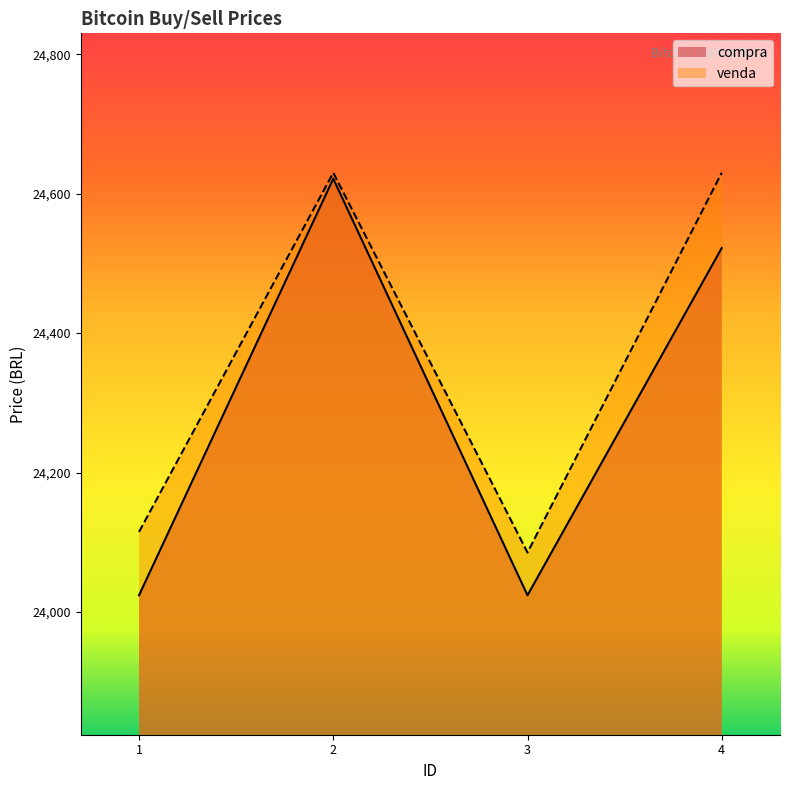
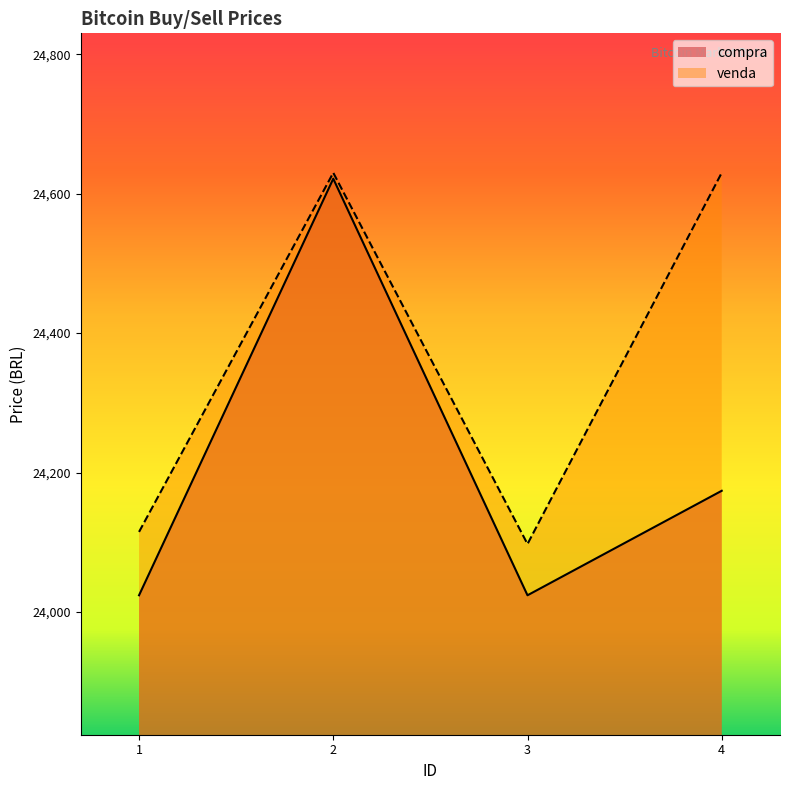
  {
    "compra": {
      "1": "24,020",
      "2": "24,620",
      "3": "24,020",
-     "4": "24,520"
+     "4": "24,170"
    },
    "venda": {
      "1": "24,110",
      "2": "24,630",
-     "3": "24,090",
+     "3": "24,100",
      "4": "24,630"
    }
  }
